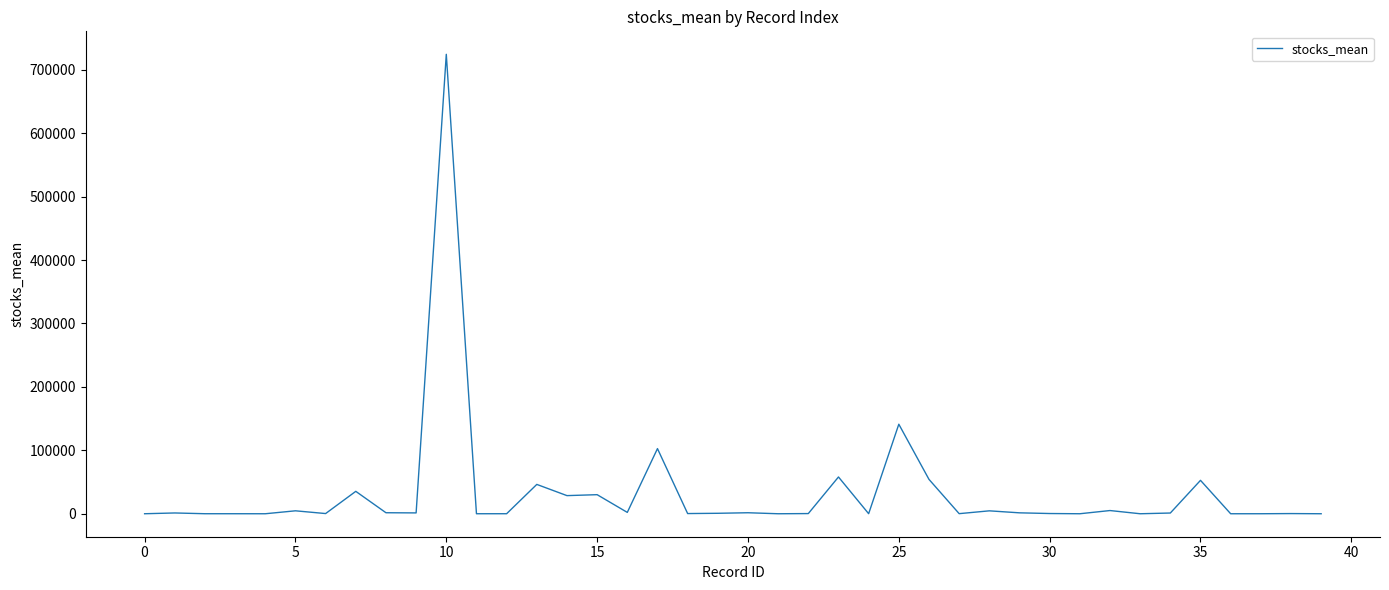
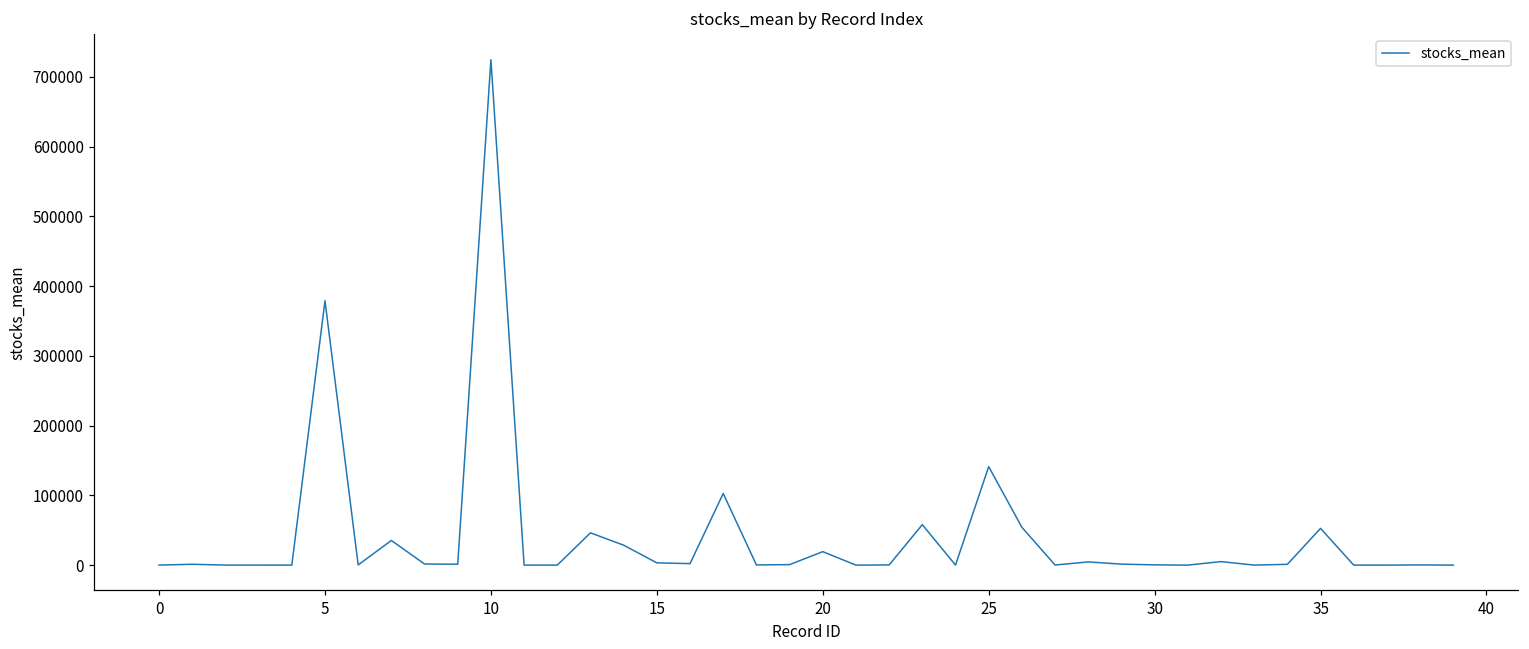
  {
    "0": 0,
-   "5": 0,
+   "5": 380000,
    "10": 720000,
-   "15": 30000,
-   "20": 0,
+   "15": 0,
+   "20": 20000,
    "25": 140000,
    "30": 0,
    "35": 50000
  }
